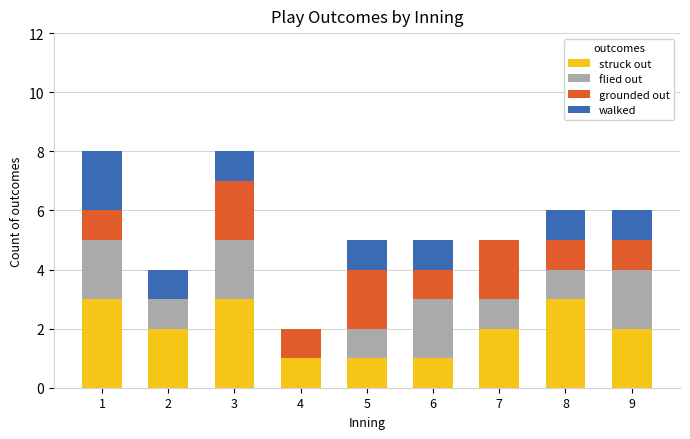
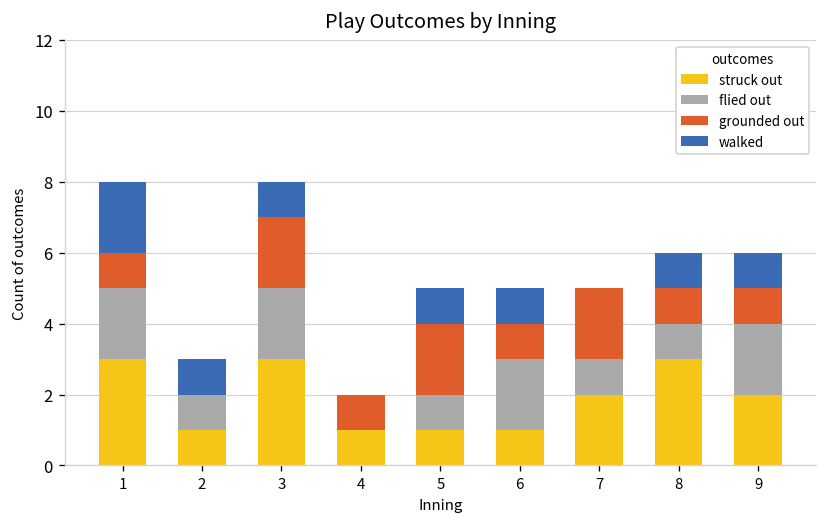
  {
    "struck out": {
      "1": 3,
-     "2": 2,
+     "2": 1,
      "3": 3,
      "4": 1,
      "5": 1,
      "6": 1,
      "7": 2,
      "8": 3,
      "9": 2
    },
    "flied out": {
      "1": 2,
      "2": 1,
      "3": 2,
      "4": 0,
      "5": 1,
      "6": 2,
      "7": 1,
      "8": 1,
      "9": 2
    },
    "grounded out": {
      "1": 1,
      "2": 0,
      "3": 2,
      "4": 1,
      "5": 2,
      "6": 1,
      "7": 2,
      "8": 1,
      "9": 1
    },
    "walked": {
      "1": 2,
      "2": 1,
      "3": 1,
      "4": 0,
      "5": 1,
      "6": 1,
      "7": 0,
      "8": 1,
      "9": 1
    }
  }
